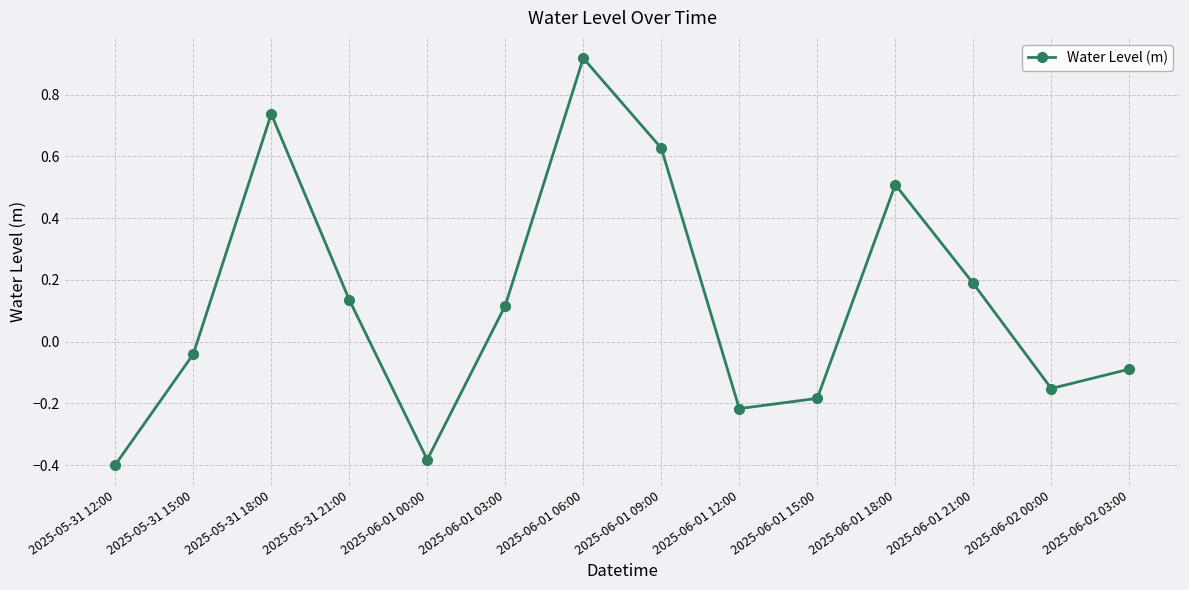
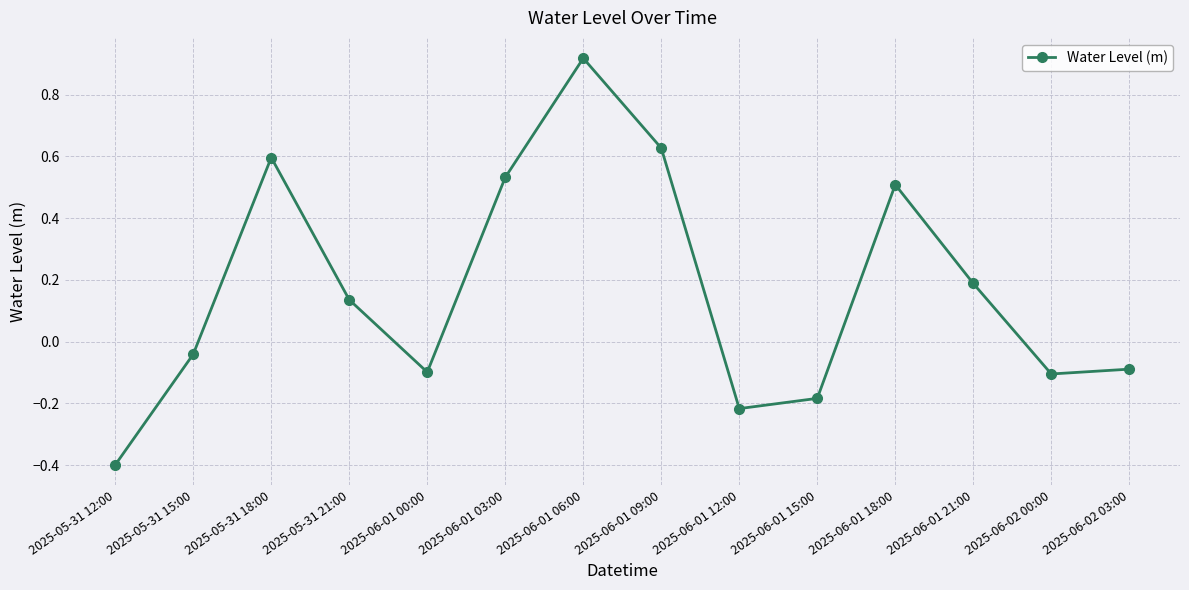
  {
    "2025-05-31 12:00": -0.40,
    "2025-05-31 15:00": -0.04,
-   "2025-05-31 18:00": 0.74,
+   "2025-05-31 18:00": 0.60,
    "2025-05-31 21:00": 0.14,
-   "2025-06-01 00:00": -0.38,
-   "2025-06-01 03:00": 0.12,
+   "2025-06-01 00:00": -0.10,
+   "2025-06-01 03:00": 0.53,
    "2025-06-01 06:00": 0.92,
    "2025-06-01 09:00": 0.63,
    "2025-06-01 12:00": -0.22,
    "2025-06-01 15:00": -0.18,
    "2025-06-01 18:00": 0.51,
    "2025-06-01 21:00": 0.19,
-   "2025-06-02 00:00": -0.15,
+   "2025-06-02 00:00": -0.10,
    "2025-06-02 03:00": -0.09
  }
